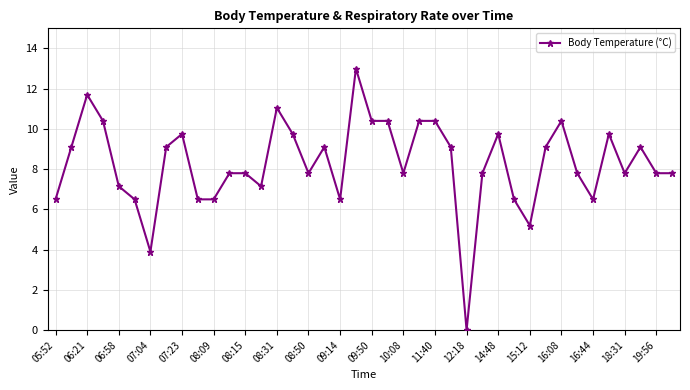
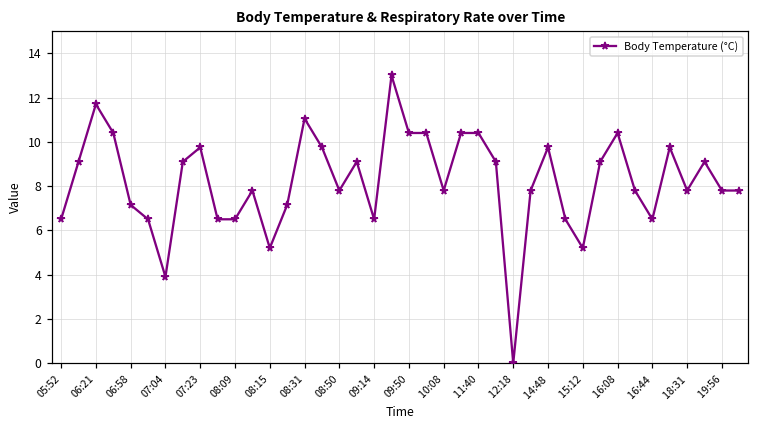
  {
    "05:52": 6.5,
    "06:21": 11.7,
    "06:58": 7.2,
    "07:04": 3.9,
    "07:23": 9.8,
    "08:09": 6.5,
-   "08:15": 7.8,
+   "08:15": 5.2,
    "08:31": 11.1,
    "08:50": 7.8,
    "09:14": 6.5,
    "09:50": 10.4,
    "10:08": 7.8,
    "11:40": 10.4,
    "12:18": 0.0,
    "14:48": 9.8,
    "15:12": 5.2,
    "16:08": 10.4,
    "16:44": 6.5,
    "18:31": 7.8,
    "19:56": 7.8
  }
